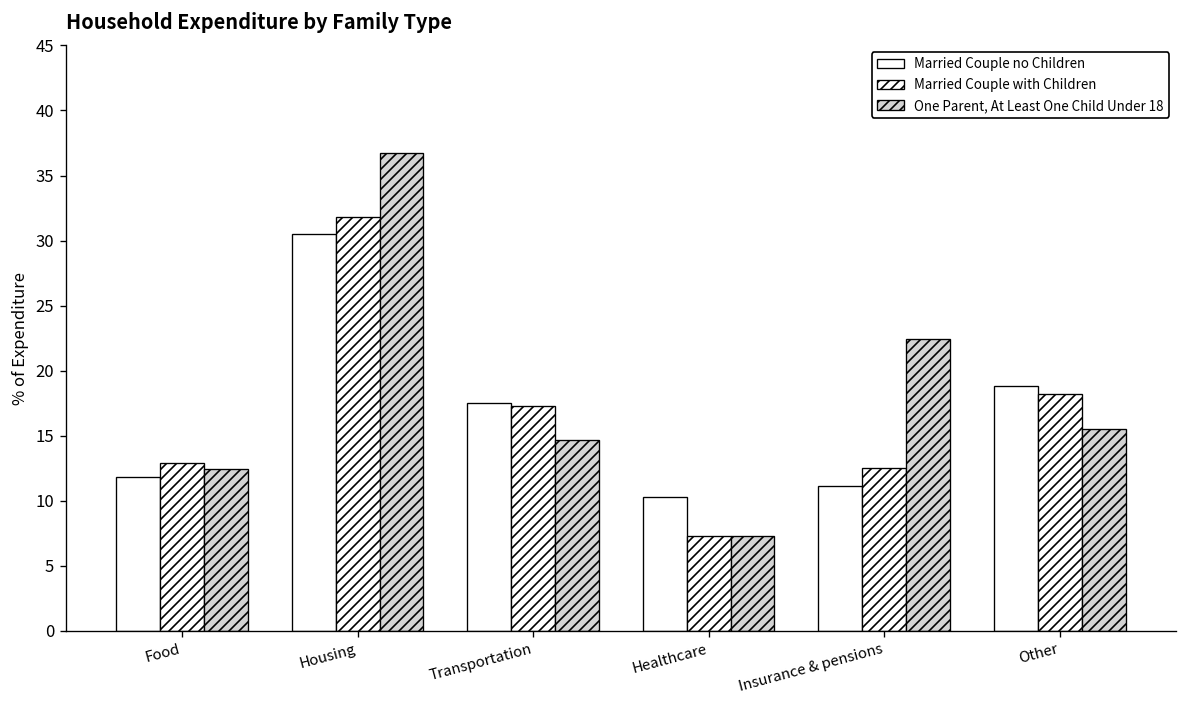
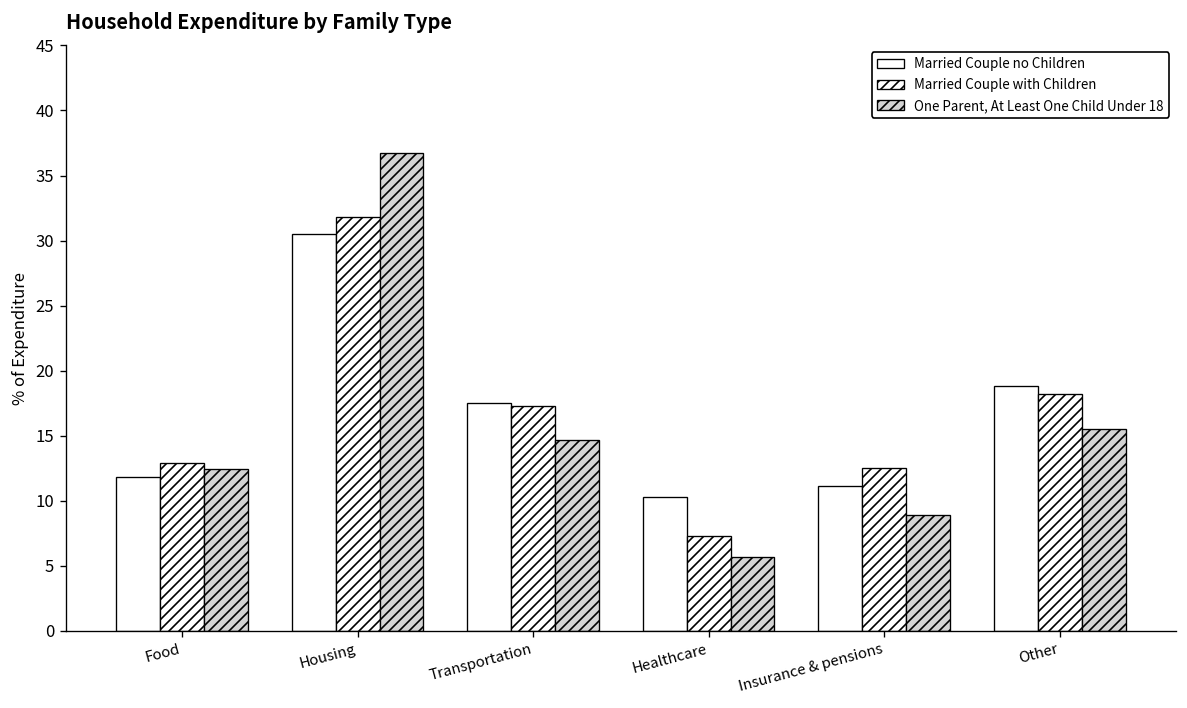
  {
    "One Parent, At Least One Child Under 18": {
      "Food": 12.4,
      "Housing": 36.7,
      "Transportation": 14.7,
-     "Healthcare": 7.3,
-     "Insurance & pensions": 22.4,
+     "Healthcare": 5.7,
+     "Insurance & pensions": 8.9,
      "Other": 15.5
    }
  }
